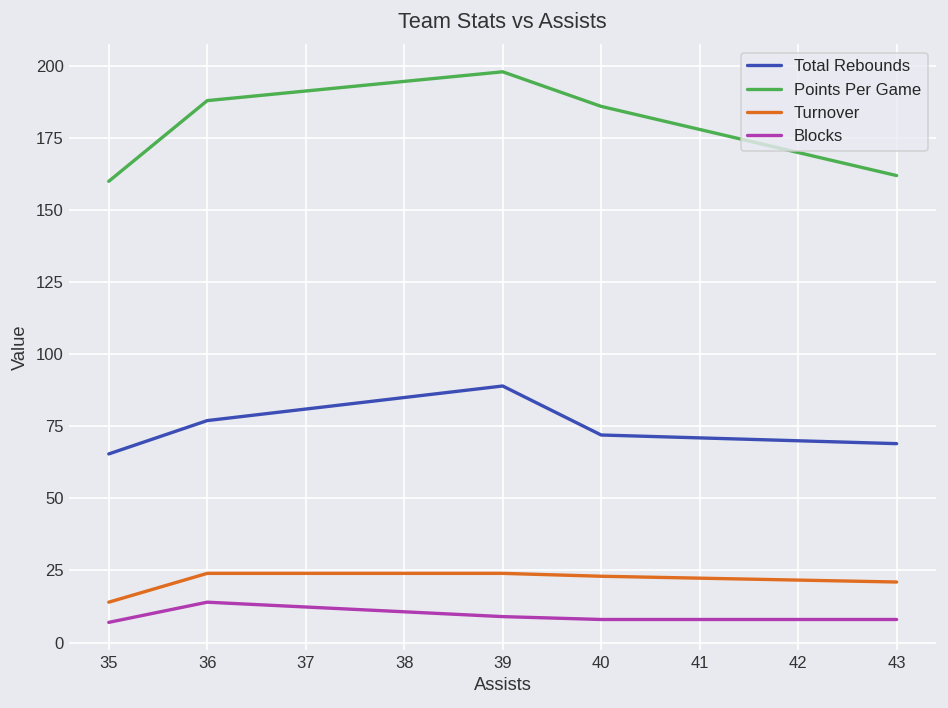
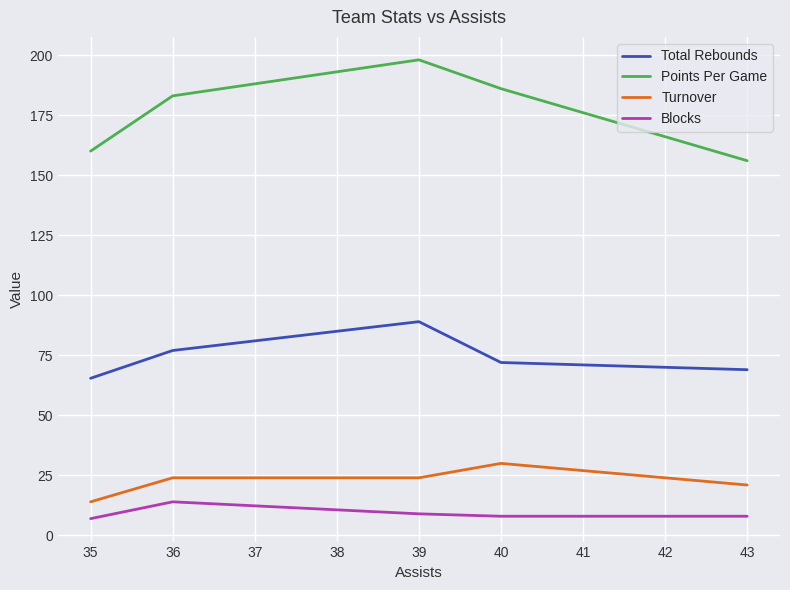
  {
    "Total Rebounds": {
      "35": 65,
      "36": 77,
      "39": 89,
      "40": 72,
      "43": 69
    },
    "Points Per Game": {
      "35": 160,
-     "36": 188,
+     "36": 183,
      "39": 198,
      "40": 186,
-     "43": 162
+     "43": 156
    },
    "Turnover": {
      "35": 14,
      "36": 24,
      "39": 24,
-     "40": 23,
+     "40": 30,
      "43": 21
    },
    "Blocks": {
      "35": 7,
      "36": 14,
      "39": 9,
      "40": 8,
      "43": 8
    }
  }
